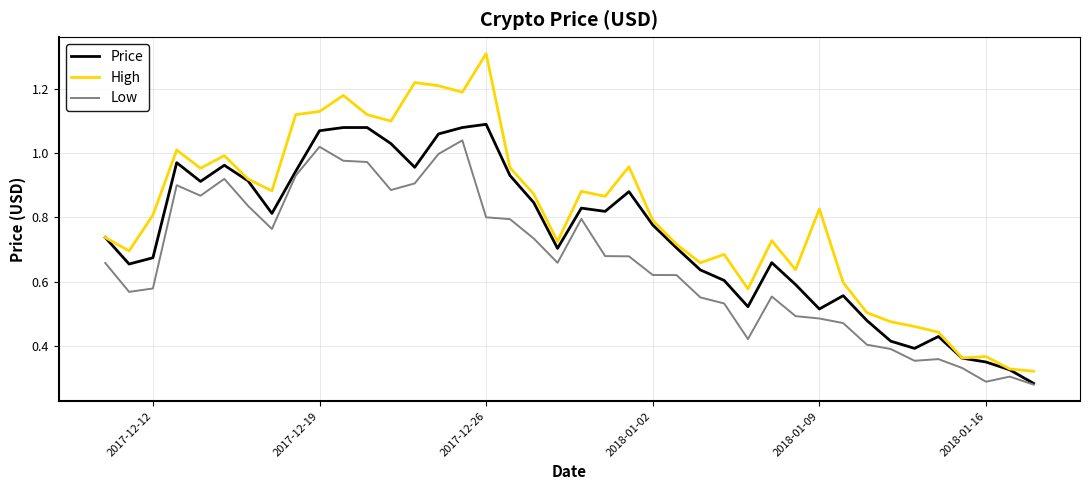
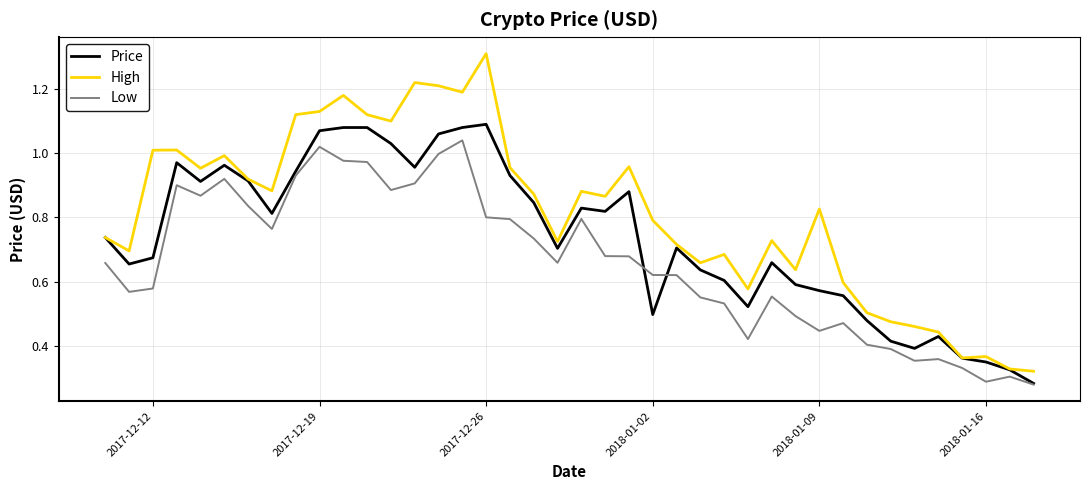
  {
    "Price": {
      "2017-12-12": 0.67,
      "2017-12-19": 1.07,
      "2017-12-26": 1.09,
-     "2018-01-02": 0.78,
-     "2018-01-09": 0.52,
+     "2018-01-02": 0.50,
+     "2018-01-09": 0.57,
      "2018-01-16": 0.35
    },
    "High": {
-     "2017-12-12": 0.81,
+     "2017-12-12": 1.01,
      "2017-12-19": 1.13,
      "2017-12-26": 1.31,
      "2018-01-02": 0.79,
      "2018-01-09": 0.83,
      "2018-01-16": 0.37
    },
    "Low": {
      "2017-12-12": 0.58,
      "2017-12-19": 1.02,
      "2017-12-26": 0.80,
      "2018-01-02": 0.62,
-     "2018-01-09": 0.49,
+     "2018-01-09": 0.45,
      "2018-01-16": 0.29
    }
  }
